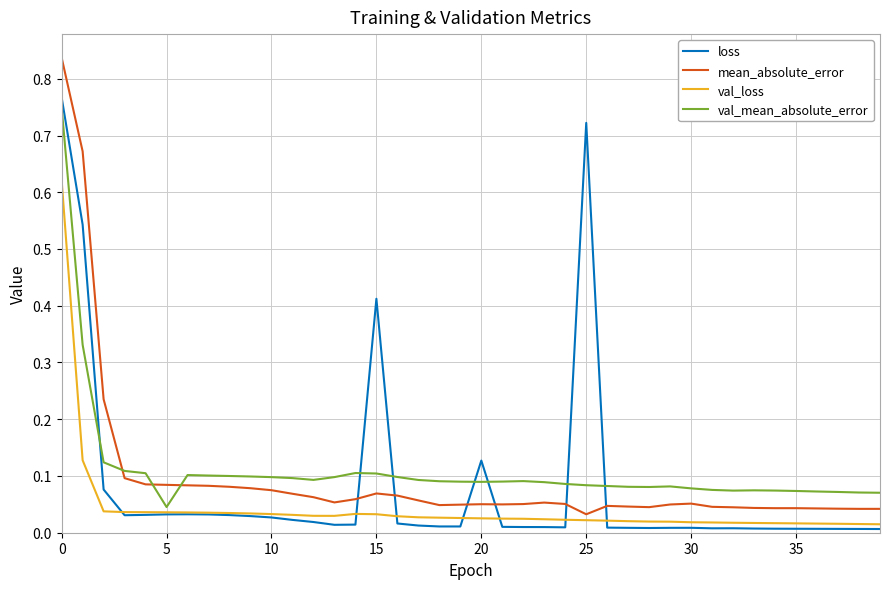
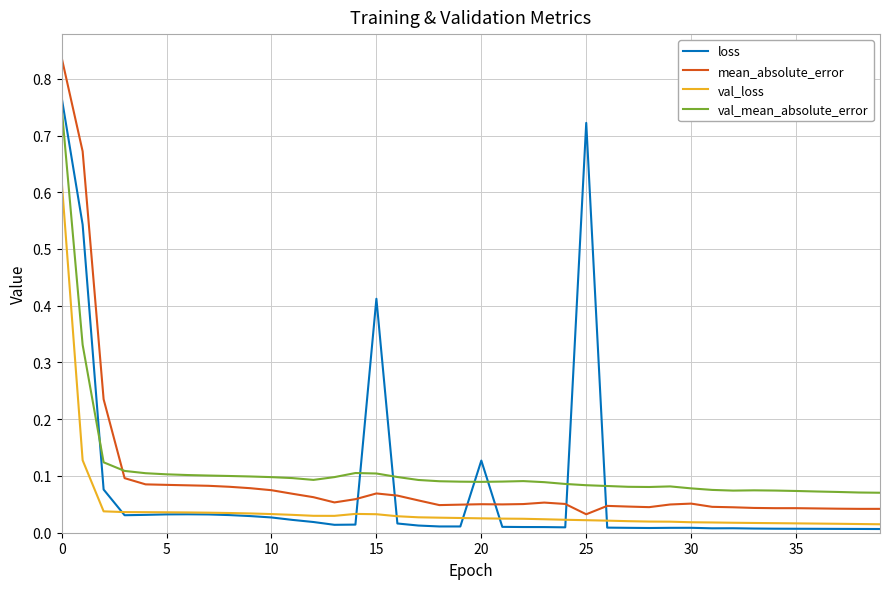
  {
    "loss": {
      "0": 0.77,
      "10": 0.03,
      "15": 0.41,
      "20": 0.13,
      "25": 0.72,
      "30": 0.01,
      "35": 0.01
    },
    "mean_absolute_error": {
      "0": 0.84,
      "5": 0.08,
      "10": 0.07,
      "15": 0.07,
      "20": 0.05,
      "25": 0.03,
      "30": 0.05,
      "35": 0.04
    },
    "val_loss": {
      "0": 0.62,
      "10": 0.03,
      "15": 0.03,
      "20": 0.03,
      "25": 0.02,
      "30": 0.02,
      "35": 0.02
    },
    "val_mean_absolute_error": {
      "0": 0.75,
-     "5": 0.05,
+     "5": 0.10,
      "10": 0.10,
      "15": 0.10,
      "20": 0.09,
      "25": 0.08,
      "30": 0.08,
      "35": 0.07
    }
  }
